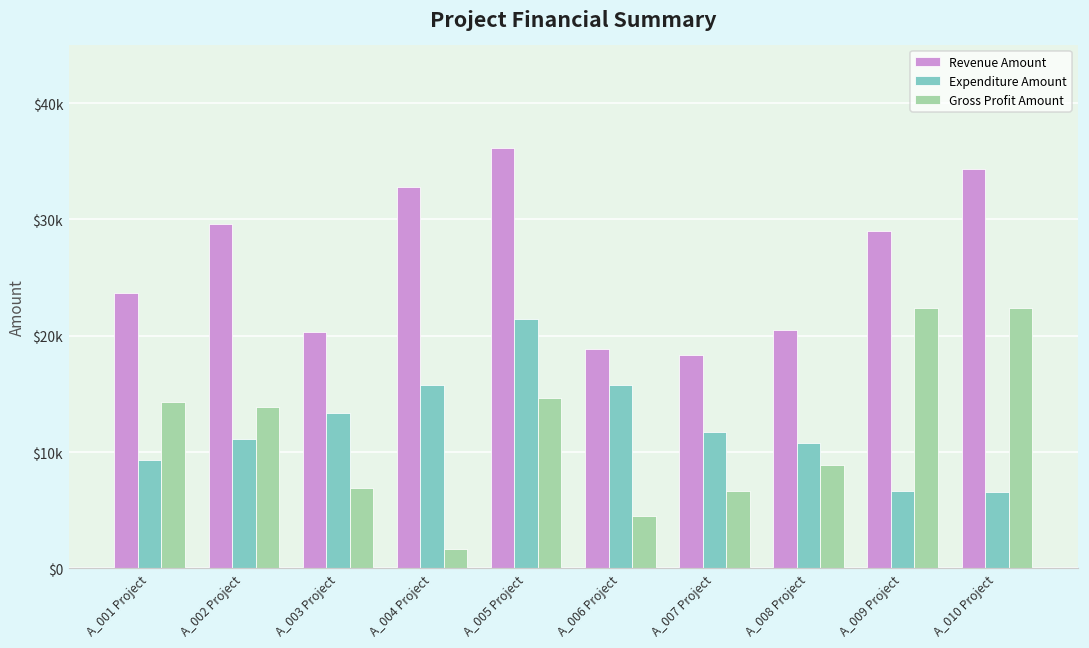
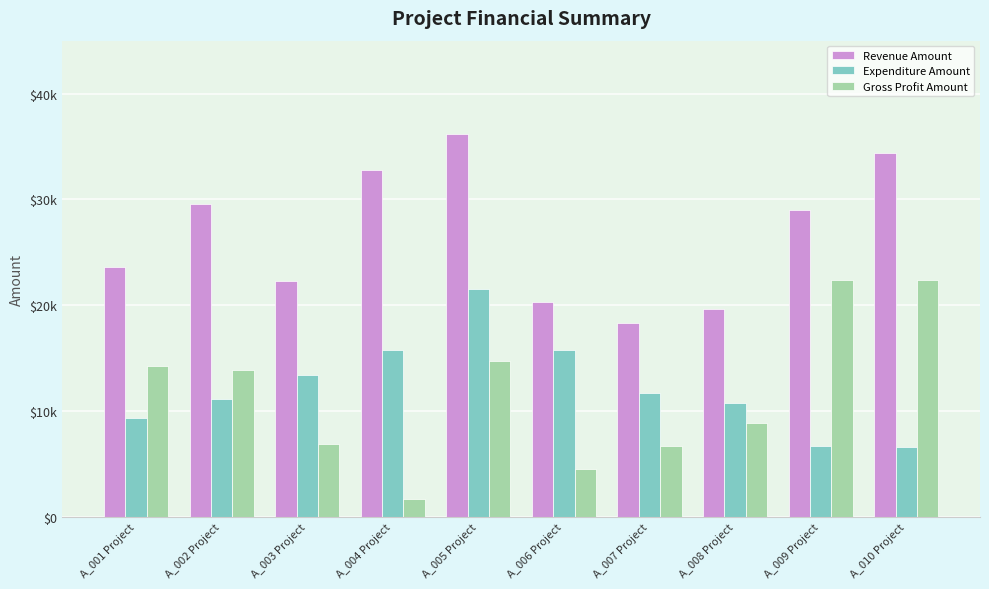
  {
    "Revenue Amount": {
      "A_001 Project": "$23600",
      "A_002 Project": "$29600",
-     "A_003 Project": "$20300",
+     "A_003 Project": "$22300",
      "A_004 Project": "$32800",
      "A_005 Project": "$36200",
-     "A_006 Project": "$18900",
+     "A_006 Project": "$20300",
      "A_007 Project": "$18300",
-     "A_008 Project": "$20500",
+     "A_008 Project": "$19600",
      "A_009 Project": "$29000",
      "A_010 Project": "$34400"
    }
  }
